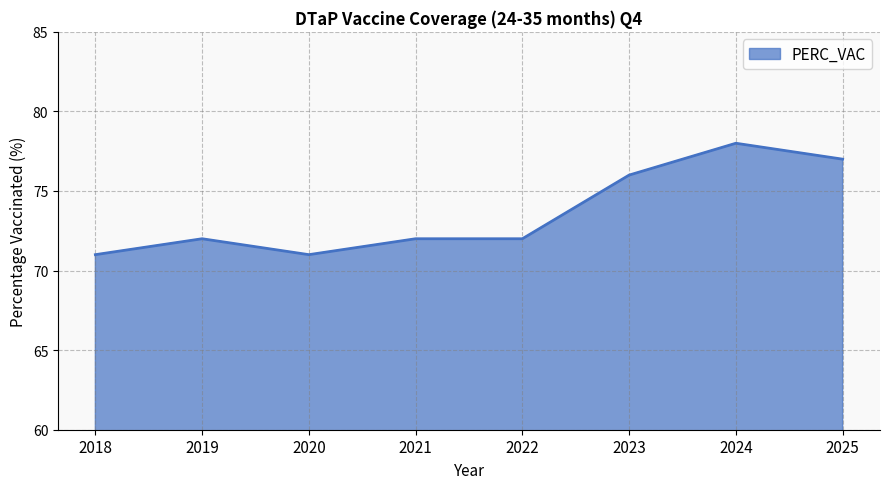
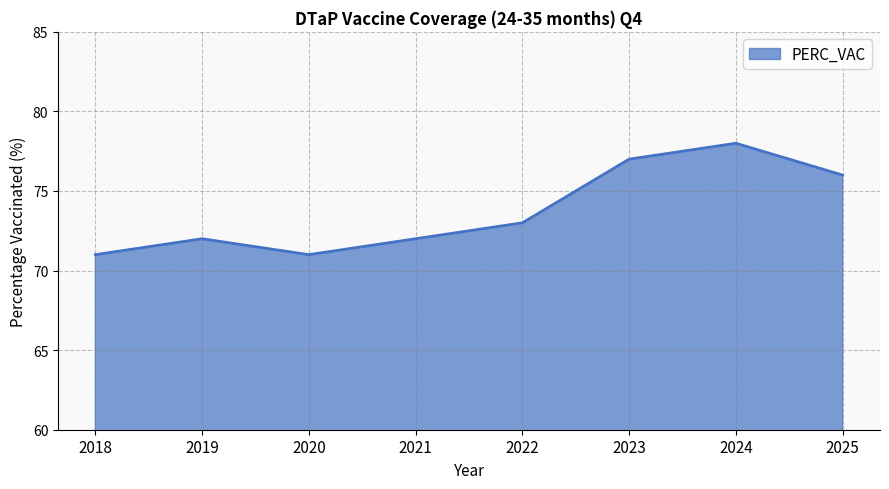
  {
    "2018": 71,
    "2019": 72,
    "2020": 71,
    "2021": 72,
-   "2022": 72,
-   "2023": 76,
+   "2022": 73,
+   "2023": 77,
    "2024": 78,
-   "2025": 77
+   "2025": 76
  }
